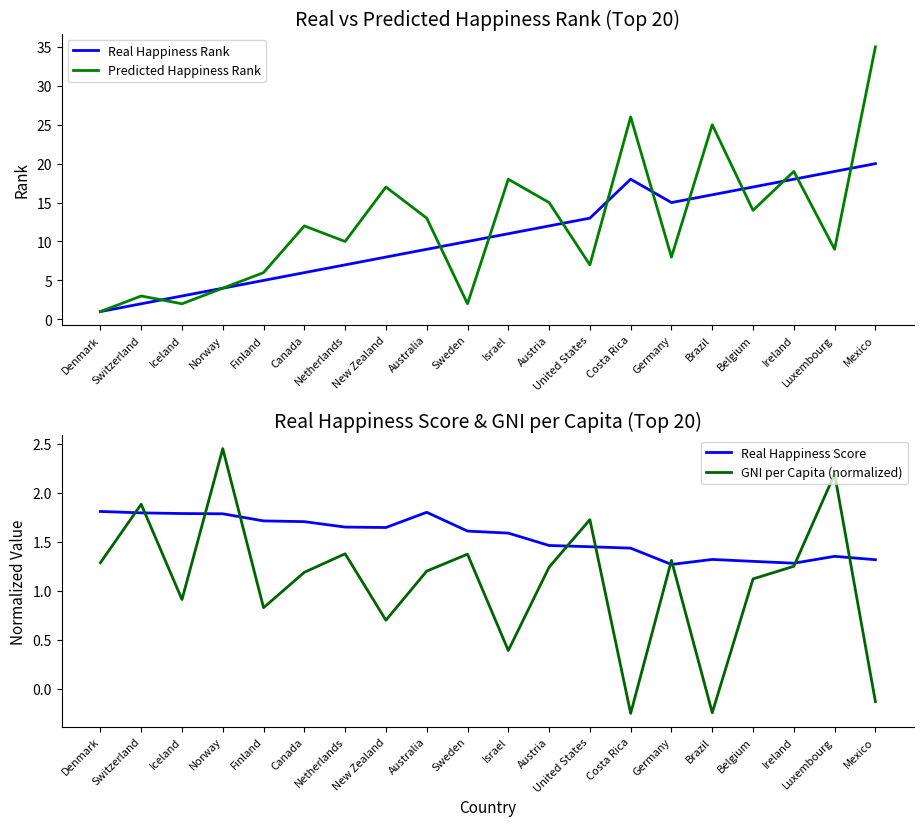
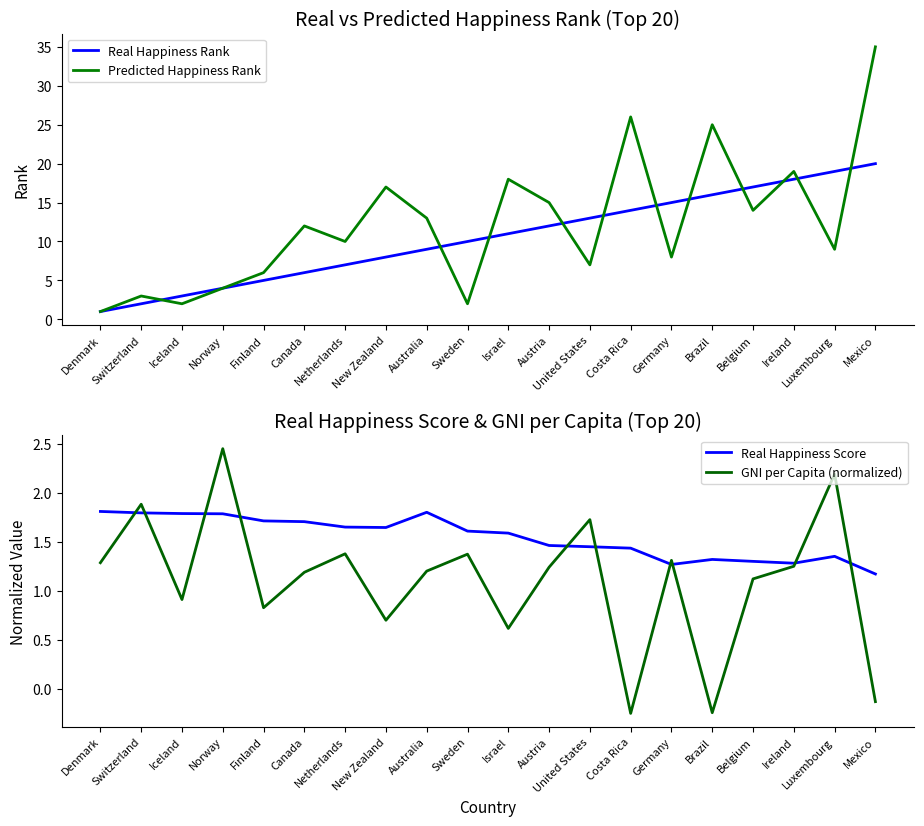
  {
    "Real vs Predicted Happiness Rank (Top 20)": {
      "Real Happiness Rank": {
        "Switzerland": 2,
        "Iceland": 3,
        "Finland": 5,
        "Canada": 6,
        "Netherlands": 7,
        "New Zealand": 8,
        "Australia": 9,
        "Sweden": 10,
        "Israel": 11,
        "Austria": 12,
        "United States": 13,
-       "Costa Rica": 18,
+       "Costa Rica": 14,
        "Germany": 15,
        "Brazil": 16,
        "Belgium": 17,
        "Ireland": 18,
        "Luxembourg": 19,
        "Mexico": 20
      },
      "Predicted Happiness Rank": {
        "Switzerland": 3,
        "Iceland": 2,
        "Finland": 6,
        "Canada": 12,
        "Netherlands": 10,
        "New Zealand": 17,
        "Australia": 13,
        "Sweden": 2,
        "Israel": 18,
        "Austria": 15,
        "United States": 7,
        "Costa Rica": 26,
        "Germany": 8,
        "Brazil": 25,
        "Belgium": 14,
        "Ireland": 19,
        "Luxembourg": 9,
        "Mexico": 35
      }
    },
    "Real Happiness Score & GNI per Capita (Top 20)": {
      "Real Happiness Score": {
        "Denmark": 1.8,
        "Switzerland": 1.8,
        "Iceland": 1.8,
        "Norway": 1.8,
        "Finland": 1.7,
        "Canada": 1.7,
        "Netherlands": 1.6,
        "New Zealand": 1.6,
        "Australia": 1.8,
        "Sweden": 1.6,
        "Israel": 1.6,
        "Austria": 1.5,
        "United States": 1.4,
        "Costa Rica": 1.4,
        "Germany": 1.3,
        "Brazil": 1.3,
        "Belgium": 1.3,
        "Ireland": 1.3,
        "Luxembourg": 1.4,
-       "Mexico": 1.3
+       "Mexico": 1.2
      },
      "GNI per Capita (normalized)": {
        "Denmark": 1.3,
        "Switzerland": 1.9,
        "Iceland": 0.9,
        "Norway": 2.5,
        "Finland": 0.8,
        "Canada": 1.2,
        "Netherlands": 1.4,
        "New Zealand": 0.7,
        "Australia": 1.2,
        "Sweden": 1.4,
-       "Israel": 0.4,
+       "Israel": 0.6,
        "Austria": 1.2,
        "United States": 1.7,
        "Costa Rica": -0.3,
        "Germany": 1.3,
        "Brazil": -0.2,
        "Belgium": 1.1,
        "Ireland": 1.2,
        "Mexico": -0.1
      }
    }
  }
